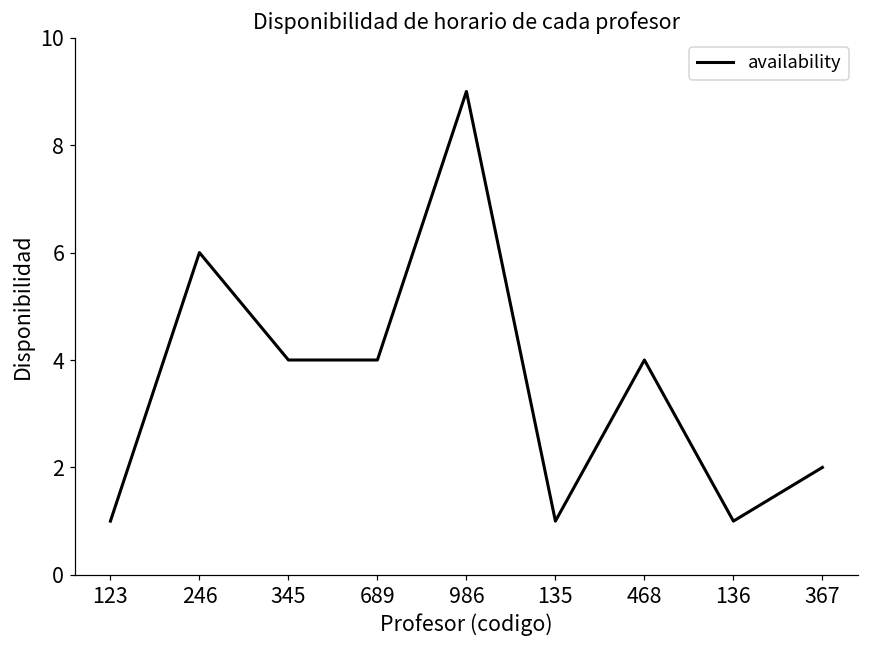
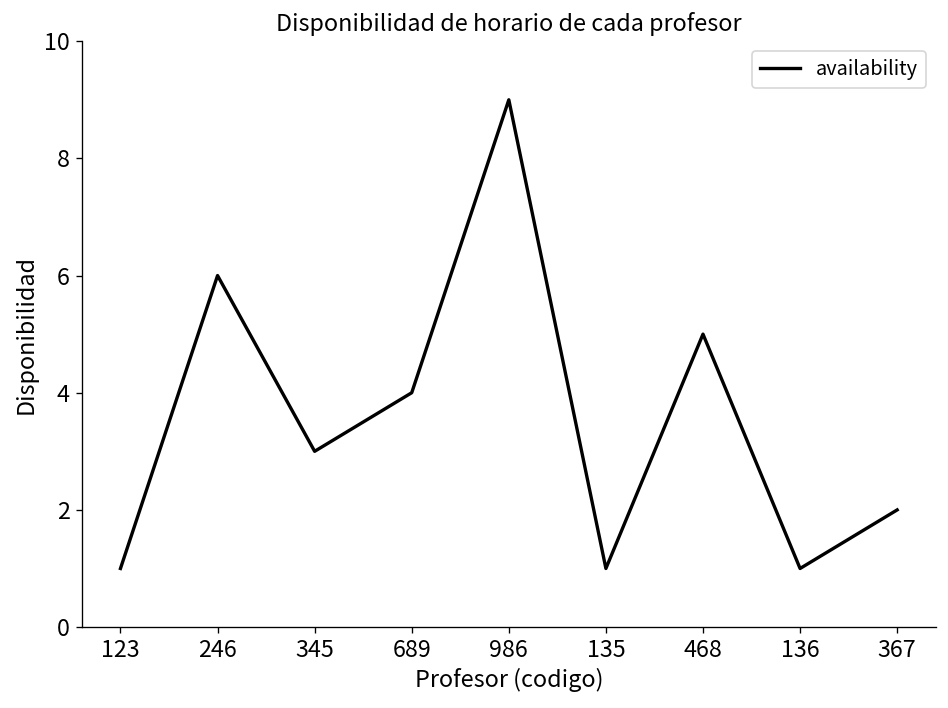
  {
    "123": 1,
    "246": 6,
-   "345": 4,
+   "345": 3,
    "689": 4,
    "986": 9,
    "135": 1,
-   "468": 4,
+   "468": 5,
    "136": 1,
    "367": 2
  }
